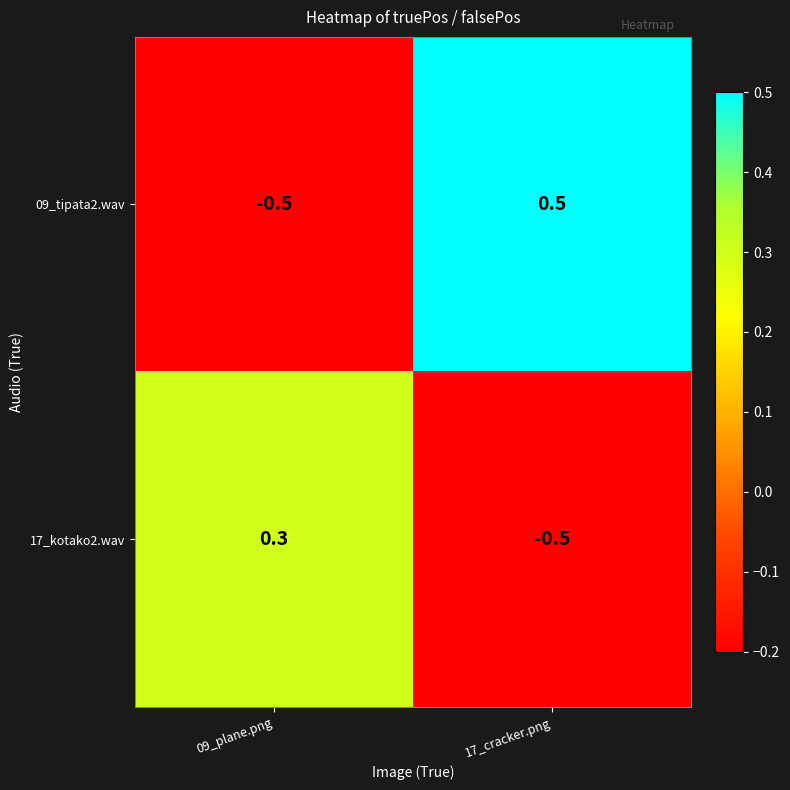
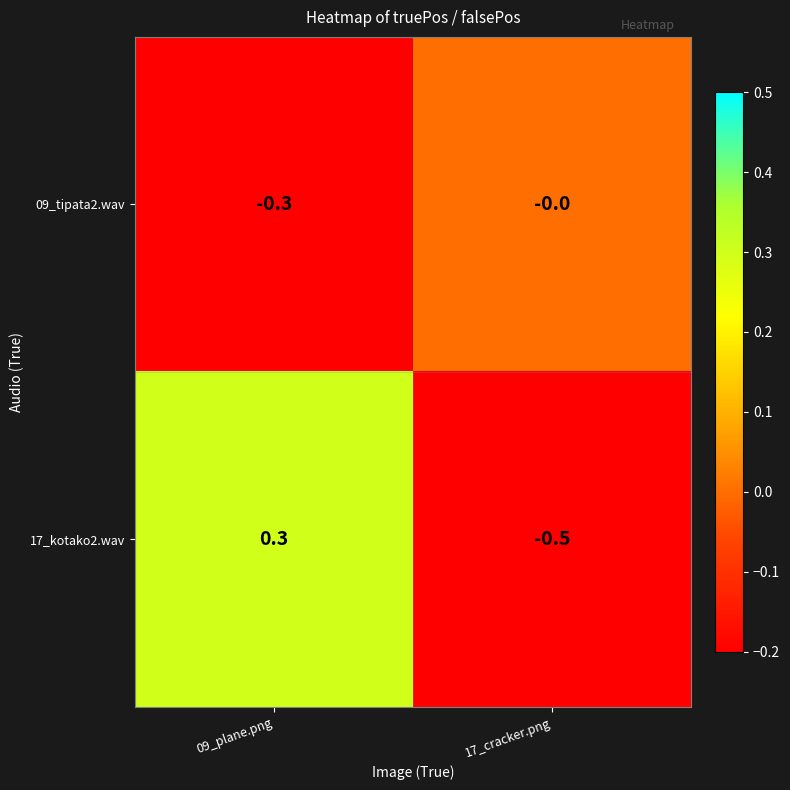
  {
    "09_tipata2.wav": {
-     "09_plane.png": -0.5,
-     "17_cracker.png": 0.5
+     "09_plane.png": -0.3,
+     "17_cracker.png": -0.0
    },
    "17_kotako2.wav": {
      "09_plane.png": 0.3,
      "17_cracker.png": -0.5
    }
  }
